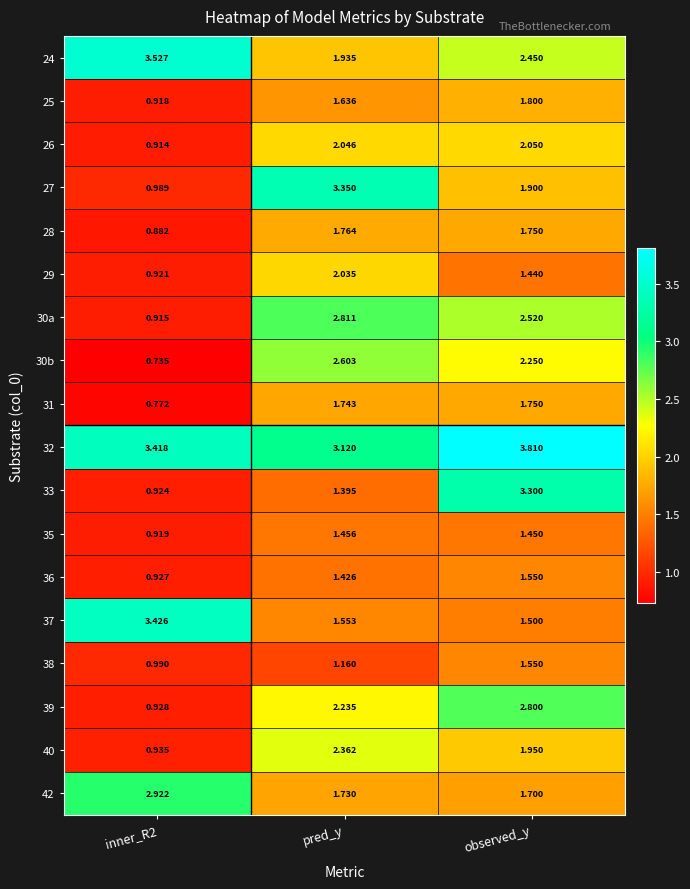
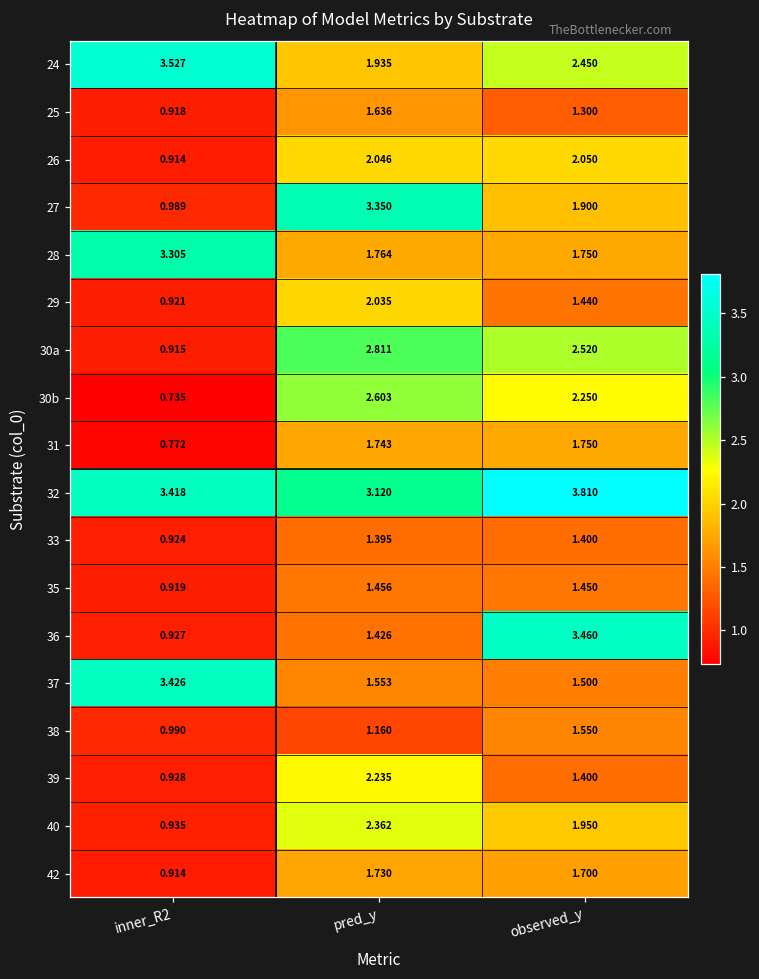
  {
    "24": {
      "inner_R2": 3.527,
      "pred_y": 1.935,
      "observed_y": 2.450
    },
    "25": {
      "inner_R2": 0.918,
      "pred_y": 1.636,
-     "observed_y": 1.800
+     "observed_y": 1.300
    },
    "26": {
      "inner_R2": 0.914,
      "pred_y": 2.046,
      "observed_y": 2.050
    },
    "27": {
      "inner_R2": 0.989,
      "pred_y": 3.350,
      "observed_y": 1.900
    },
    "28": {
-     "inner_R2": 0.882,
+     "inner_R2": 3.305,
      "pred_y": 1.764,
      "observed_y": 1.750
    },
    "29": {
      "inner_R2": 0.921,
      "pred_y": 2.035,
      "observed_y": 1.440
    },
    "30a": {
      "inner_R2": 0.915,
      "pred_y": 2.811,
      "observed_y": 2.520
    },
    "30b": {
      "inner_R2": 0.735,
      "pred_y": 2.603,
      "observed_y": 2.250
    },
    "31": {
      "inner_R2": 0.772,
      "pred_y": 1.743,
      "observed_y": 1.750
    },
    "32": {
      "inner_R2": 3.418,
      "pred_y": 3.120,
      "observed_y": 3.810
    },
    "33": {
      "inner_R2": 0.924,
      "pred_y": 1.395,
-     "observed_y": 3.300
+     "observed_y": 1.400
    },
    "35": {
      "inner_R2": 0.919,
      "pred_y": 1.456,
      "observed_y": 1.450
    },
    "36": {
      "inner_R2": 0.927,
      "pred_y": 1.426,
-     "observed_y": 1.550
+     "observed_y": 3.460
    },
    "37": {
      "inner_R2": 3.426,
      "pred_y": 1.553,
      "observed_y": 1.500
    },
    "38": {
      "inner_R2": 0.990,
      "pred_y": 1.160,
      "observed_y": 1.550
    },
    "39": {
      "inner_R2": 0.928,
      "pred_y": 2.235,
-     "observed_y": 2.800
+     "observed_y": 1.400
    },
    "40": {
      "inner_R2": 0.935,
      "pred_y": 2.362,
      "observed_y": 1.950
    },
    "42": {
-     "inner_R2": 2.922,
+     "inner_R2": 0.914,
      "pred_y": 1.730,
      "observed_y": 1.700
    }
  }
